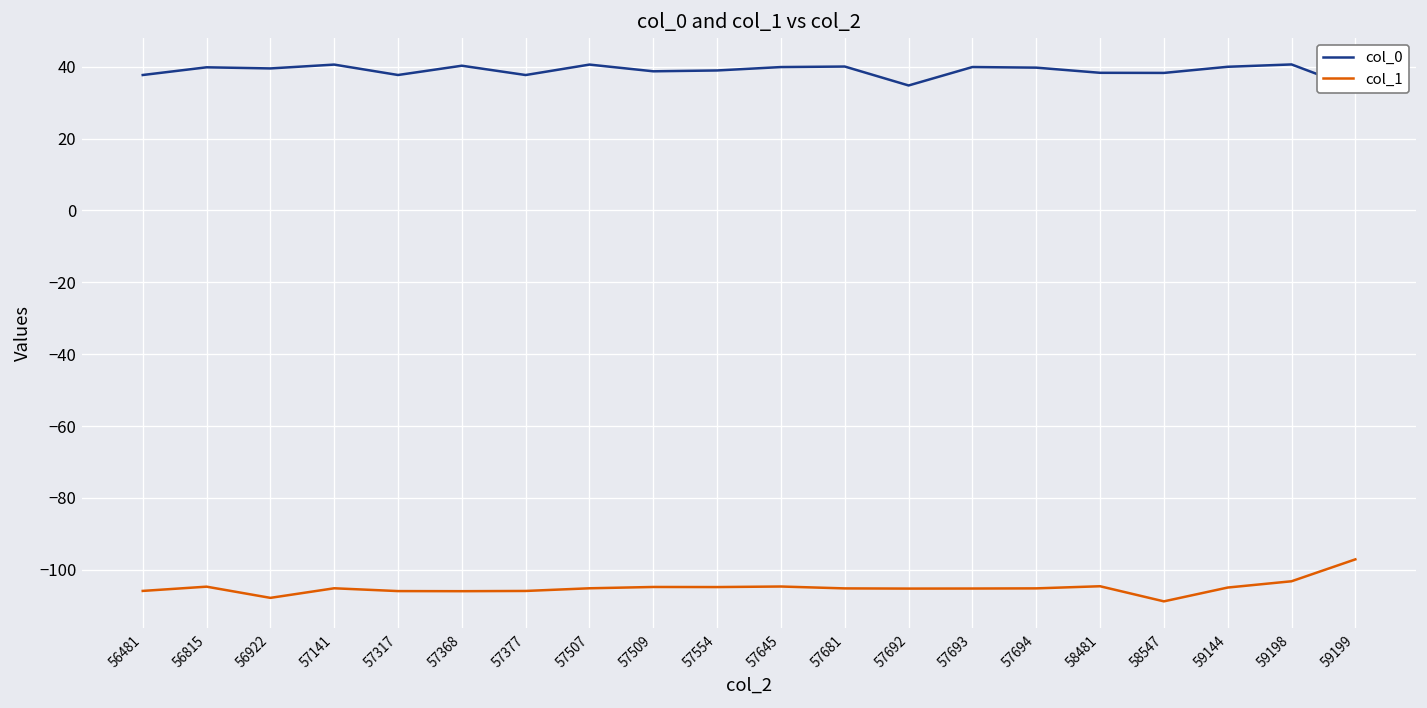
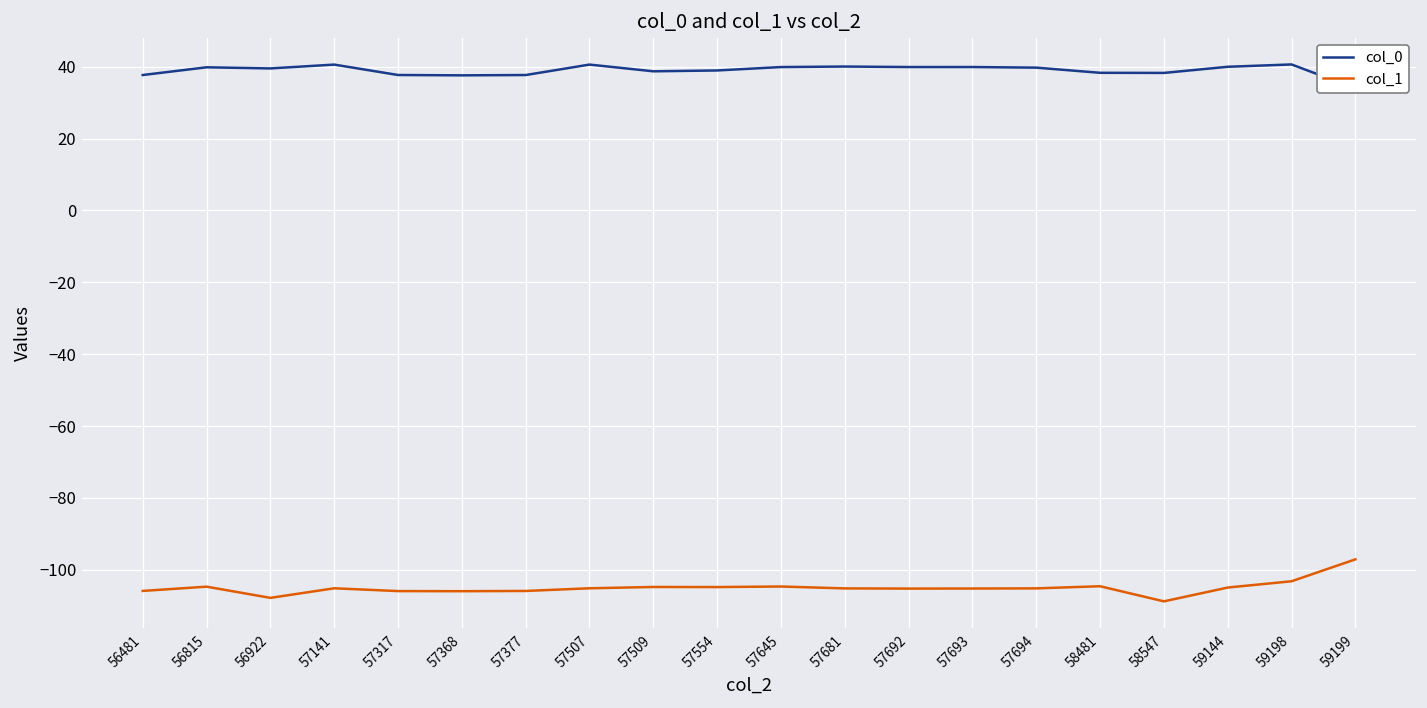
  {
    "col_0": {
      "56481": 38,
      "56815": 40,
      "56922": 40,
      "57141": 41,
      "57317": 38,
-     "57368": 40,
+     "57368": 38,
      "57377": 38,
      "57507": 41,
      "57509": 39,
      "57554": 39,
      "57645": 40,
      "57681": 40,
-     "57692": 35,
+     "57692": 40,
      "57693": 40,
      "57694": 40,
      "58481": 38,
      "58547": 38,
      "59144": 40,
      "59198": 41
    },
    "col_1": {
      "56481": -106,
      "56815": -105,
      "56922": -108,
      "57141": -105,
      "57317": -106,
      "57368": -106,
      "57377": -106,
      "57507": -105,
      "57509": -105,
      "57554": -105,
      "57645": -105,
      "57681": -105,
      "57692": -105,
      "57693": -105,
      "57694": -105,
      "58481": -105,
      "58547": -109,
      "59144": -105,
      "59198": -103,
      "59199": -97
    }
  }
